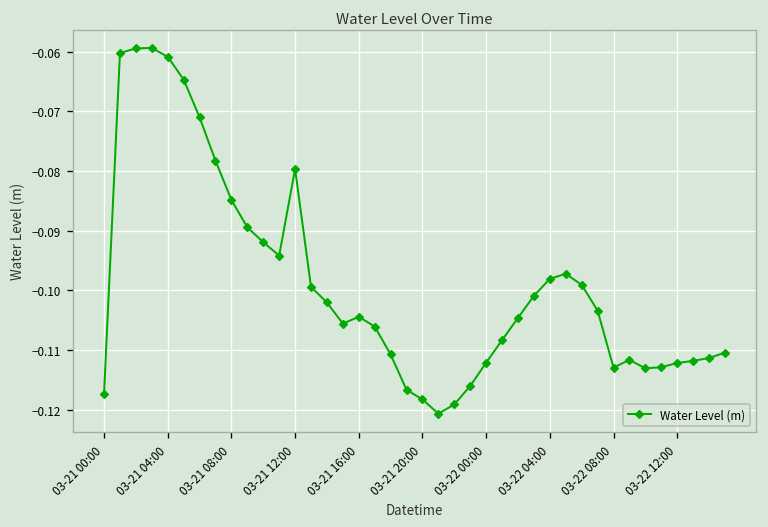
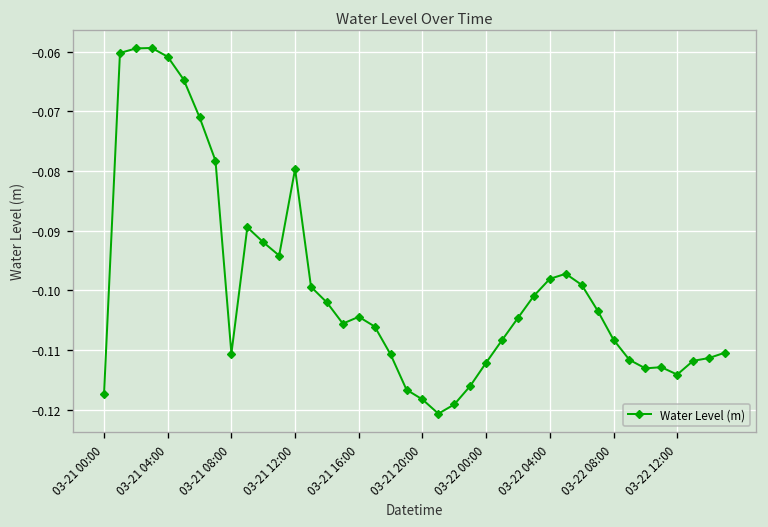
  {
    "03-21 00:00": -0.117,
    "03-21 04:00": -0.061,
-   "03-21 08:00": -0.085,
+   "03-21 08:00": -0.111,
    "03-21 12:00": -0.080,
    "03-21 16:00": -0.104,
    "03-21 20:00": -0.118,
    "03-22 00:00": -0.112,
    "03-22 04:00": -0.098,
-   "03-22 08:00": -0.113,
-   "03-22 12:00": -0.112
+   "03-22 08:00": -0.108,
+   "03-22 12:00": -0.114
  }
